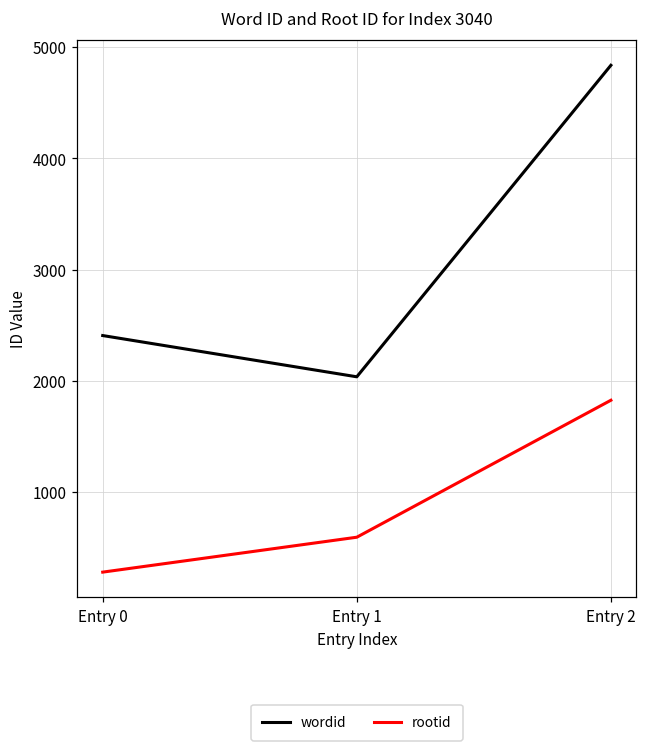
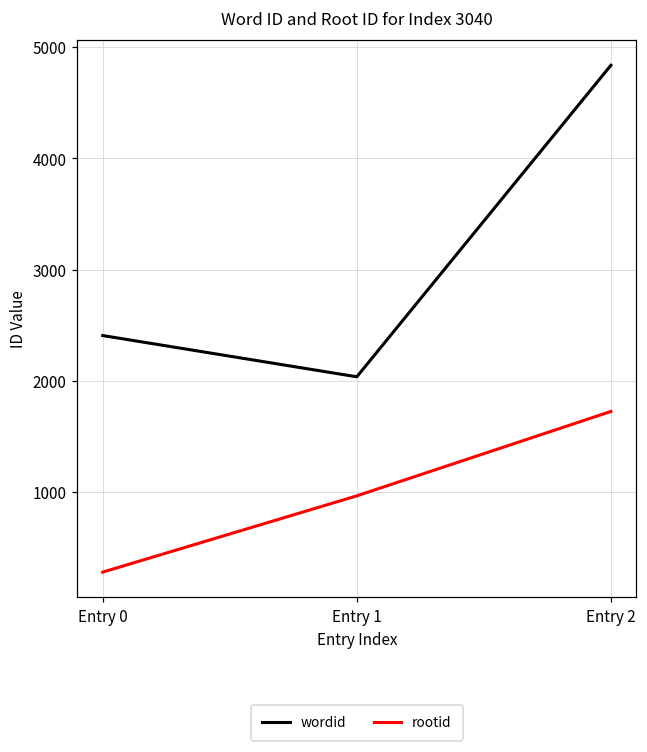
  {
    "wordid": {
      "Entry 0": 2410,
      "Entry 1": 2040,
      "Entry 2": 4840
    },
    "rootid": {
      "Entry 0": 280,
-     "Entry 1": 590,
-     "Entry 2": 1830
+     "Entry 1": 970,
+     "Entry 2": 1720
    }
  }
